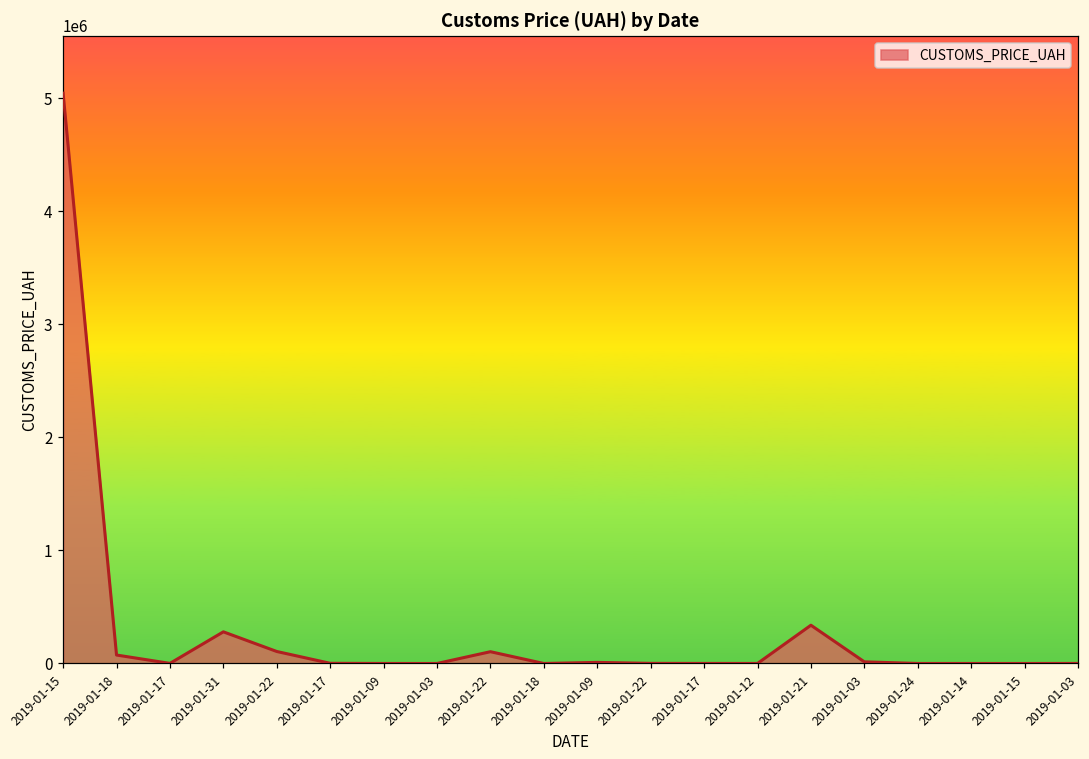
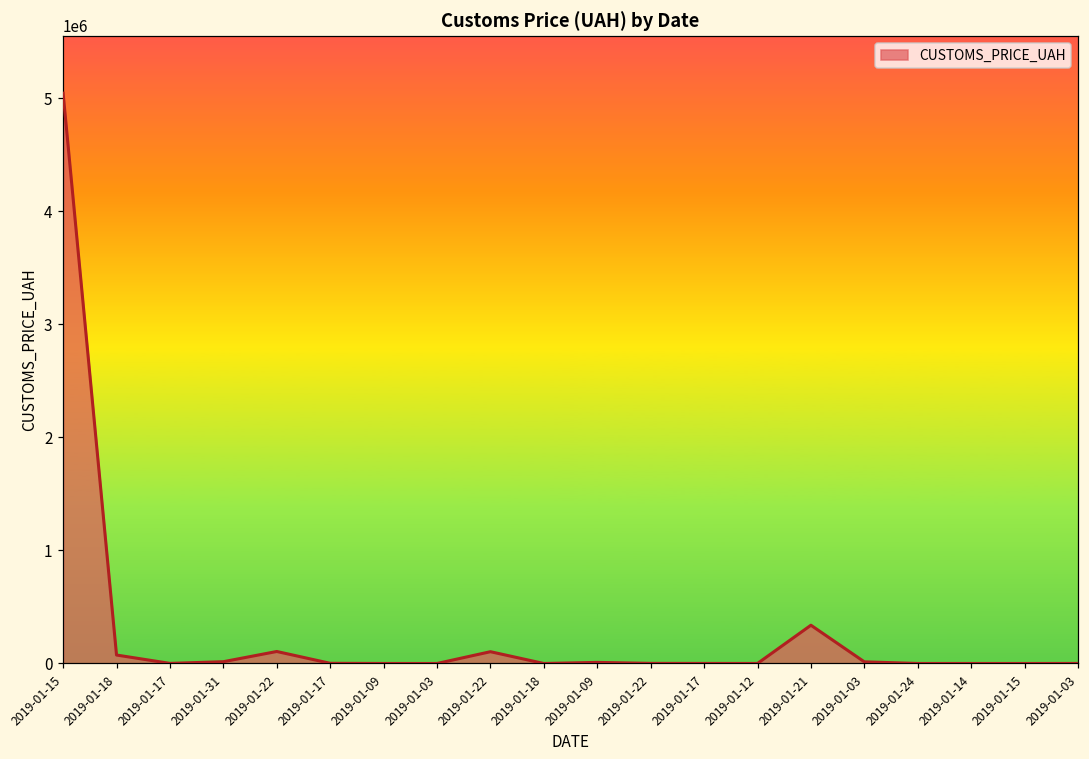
  {
-   "2019-01-31": 280000,
+   "2019-01-31": 20000,
    "2019-01-12": 0,
    "2019-01-21": 340000,
    "2019-01-24": 0,
    "2019-01-14": 0
  }
